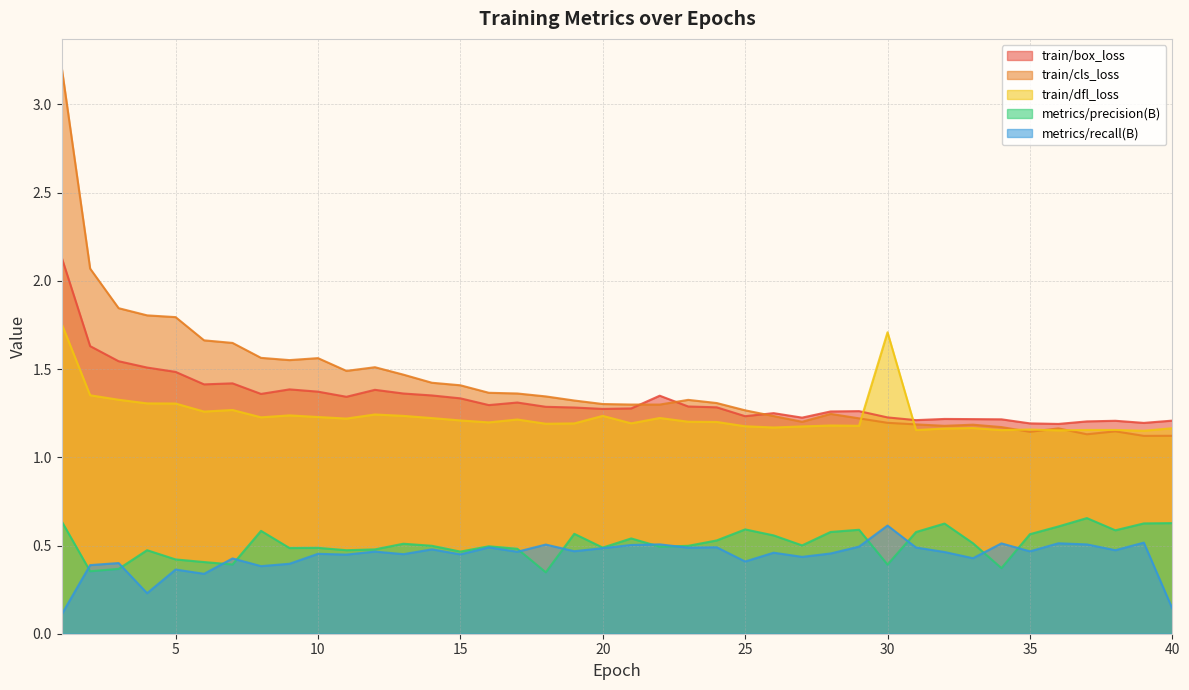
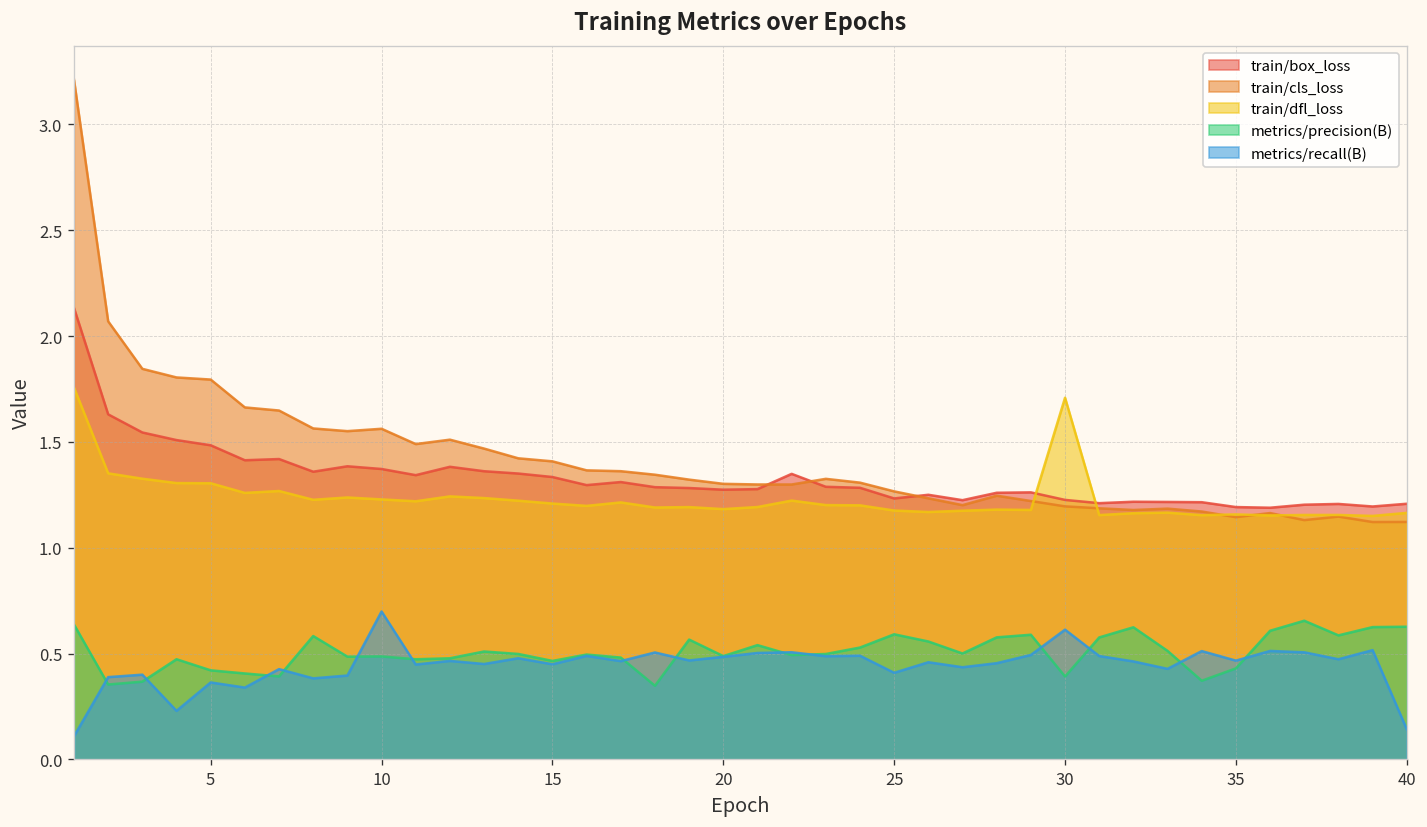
  {
    "train/dfl_loss": {
      "5": 1.30,
      "10": 1.23,
      "15": 1.21,
-     "20": 1.23,
+     "20": 1.18,
      "25": 1.18,
      "30": 1.71,
      "40": 1.16
    },
    "metrics/precision(B)": {
      "5": 0.42,
      "10": 0.49,
      "15": 0.47,
      "25": 0.59,
      "30": 0.39,
-     "35": 0.56,
+     "35": 0.43,
      "40": 0.63
    },
    "metrics/recall(B)": {
      "5": 0.36,
-     "10": 0.45,
+     "10": 0.70,
      "15": 0.45,
      "25": 0.41,
      "30": 0.61,
      "35": 0.47,
      "40": 0.14
    }
  }
